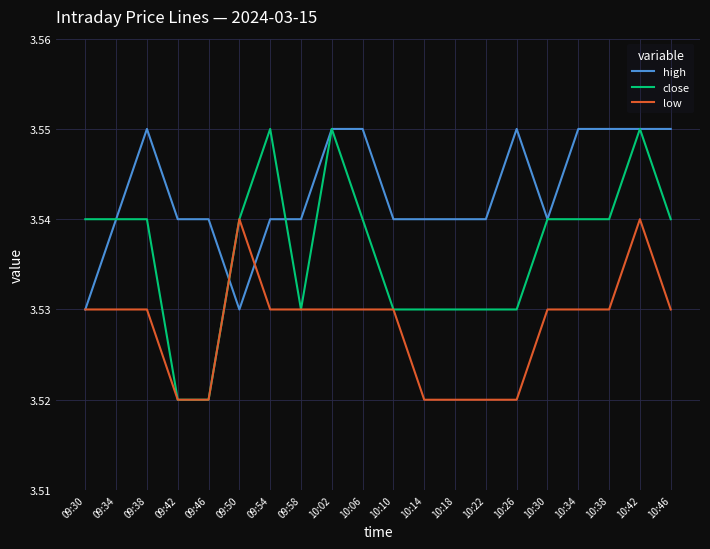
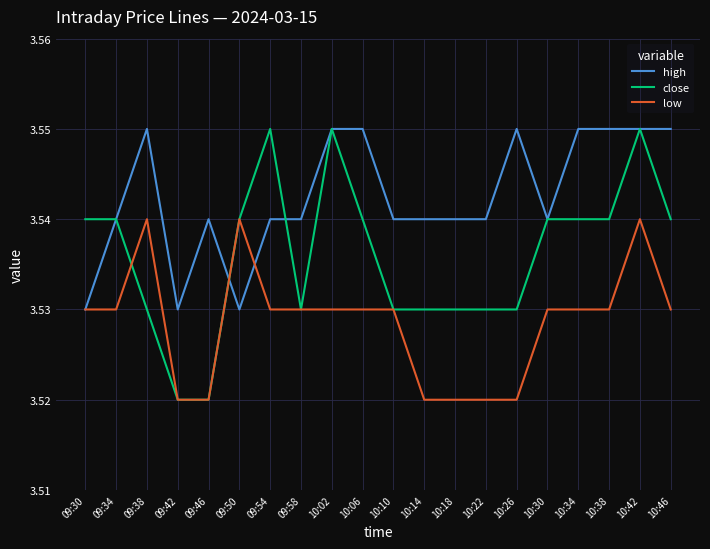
  {
    "high": {
      "09:38": 3.55,
-     "09:42": 3.54,
+     "09:42": 3.53,
      "09:46": 3.54,
      "09:50": 3.53,
      "09:54": 3.54,
      "09:58": 3.54,
      "10:06": 3.55,
      "10:10": 3.54,
      "10:14": 3.54,
      "10:18": 3.54,
      "10:22": 3.54,
      "10:26": 3.55,
      "10:34": 3.55,
      "10:38": 3.55,
      "10:46": 3.55
    },
    "close": {
      "09:30": 3.54,
-     "09:38": 3.54,
+     "09:38": 3.53,
      "09:54": 3.55,
      "10:06": 3.54,
      "10:14": 3.53,
      "10:18": 3.53,
      "10:22": 3.53,
      "10:26": 3.53,
      "10:34": 3.54,
      "10:38": 3.54,
      "10:46": 3.54
    },
    "low": {
      "09:34": 3.53,
-     "09:38": 3.53,
+     "09:38": 3.54,
      "09:54": 3.53,
      "10:02": 3.53,
      "10:06": 3.53,
      "10:14": 3.52,
      "10:18": 3.52,
      "10:22": 3.52,
      "10:26": 3.52,
      "10:30": 3.53,
      "10:34": 3.53,
      "10:38": 3.53,
      "10:42": 3.54,
      "10:46": 3.53
    }
  }
